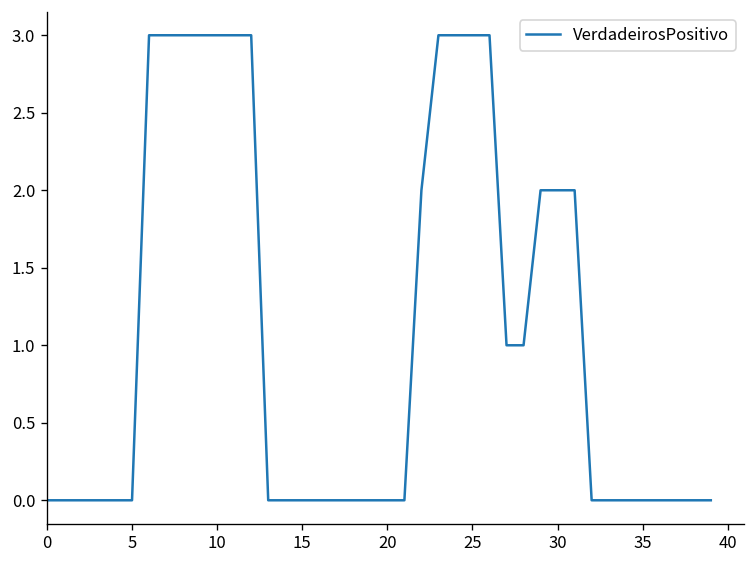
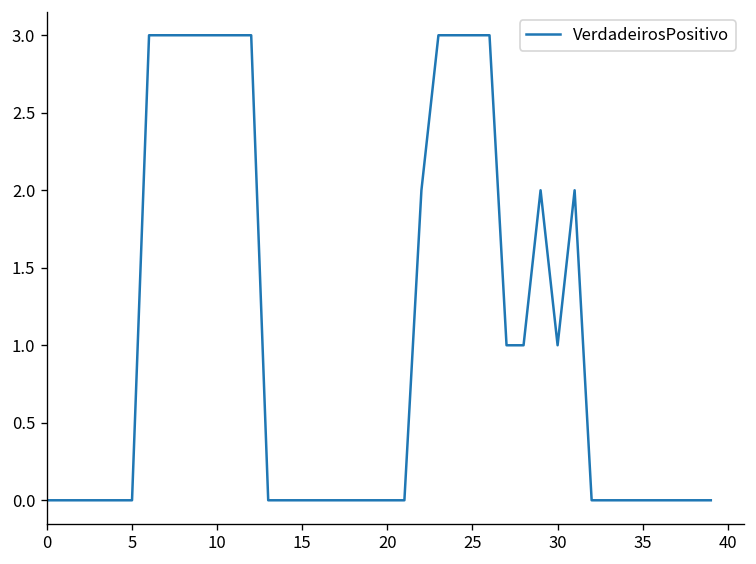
  {
    "0": 0,
    "5": 0,
    "10": 3,
    "15": 0,
    "20": 0,
    "25": 3,
-   "30": 2,
+   "30": 1,
    "35": 0
  }
